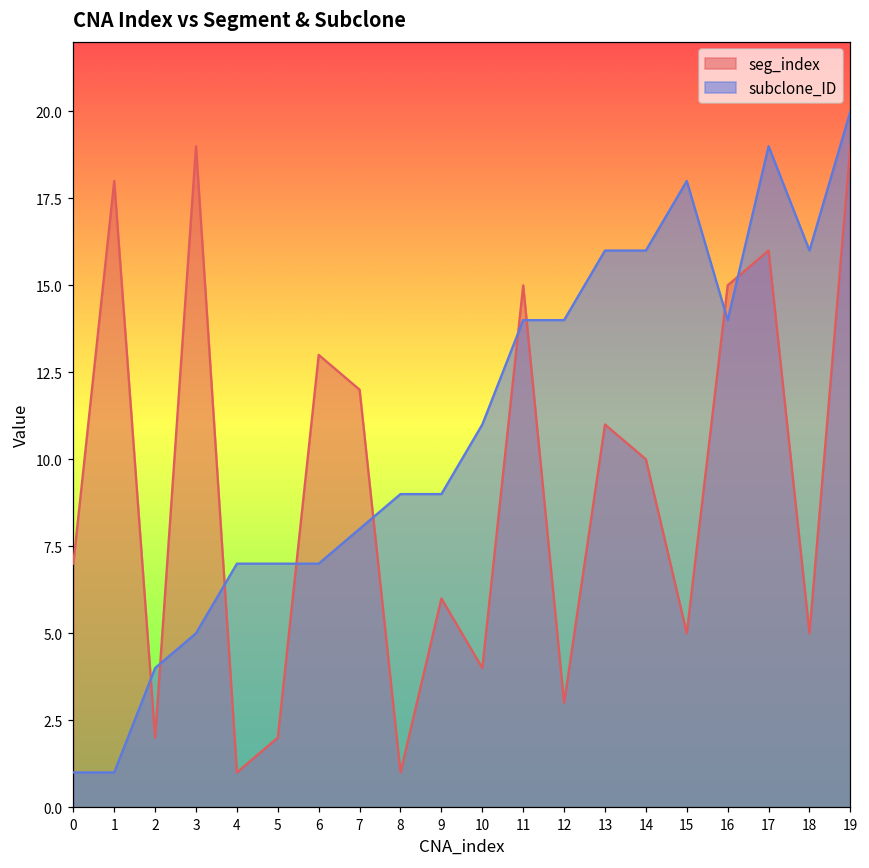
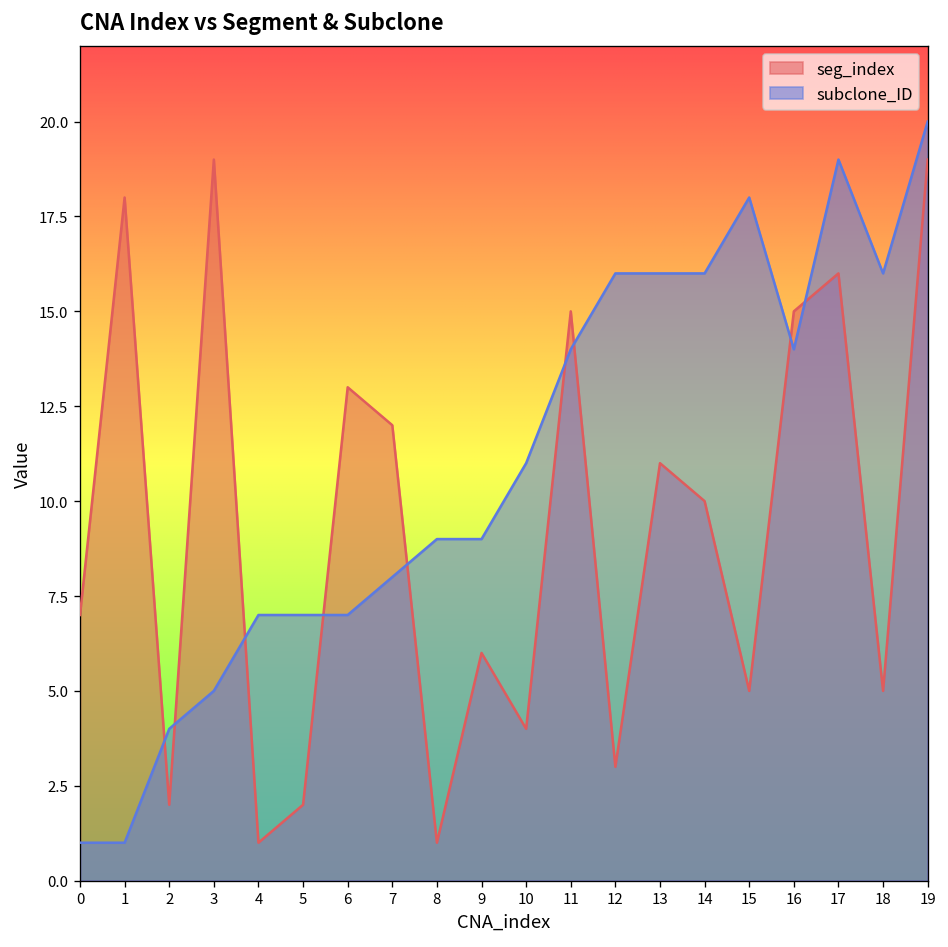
  {
    "seg_index": {
      "0": 7,
      "1": 18,
      "2": 2,
      "3": 19,
      "4": 1,
      "5": 2,
      "6": 13,
      "7": 12,
      "8": 1,
      "9": 6,
      "10": 4,
      "11": 15,
      "12": 3,
      "13": 11,
      "14": 10,
      "15": 5,
      "16": 15,
      "17": 16,
      "18": 5,
      "19": 19
    },
    "subclone_ID": {
      "0": 1,
      "1": 1,
      "2": 4,
      "3": 5,
      "4": 7,
      "5": 7,
      "6": 7,
      "7": 8,
      "8": 9,
      "9": 9,
      "10": 11,
      "11": 14,
-     "12": 14,
+     "12": 16,
      "13": 16,
      "14": 16,
      "15": 18,
      "16": 14,
      "17": 19,
      "18": 16,
      "19": 20
    }
  }
